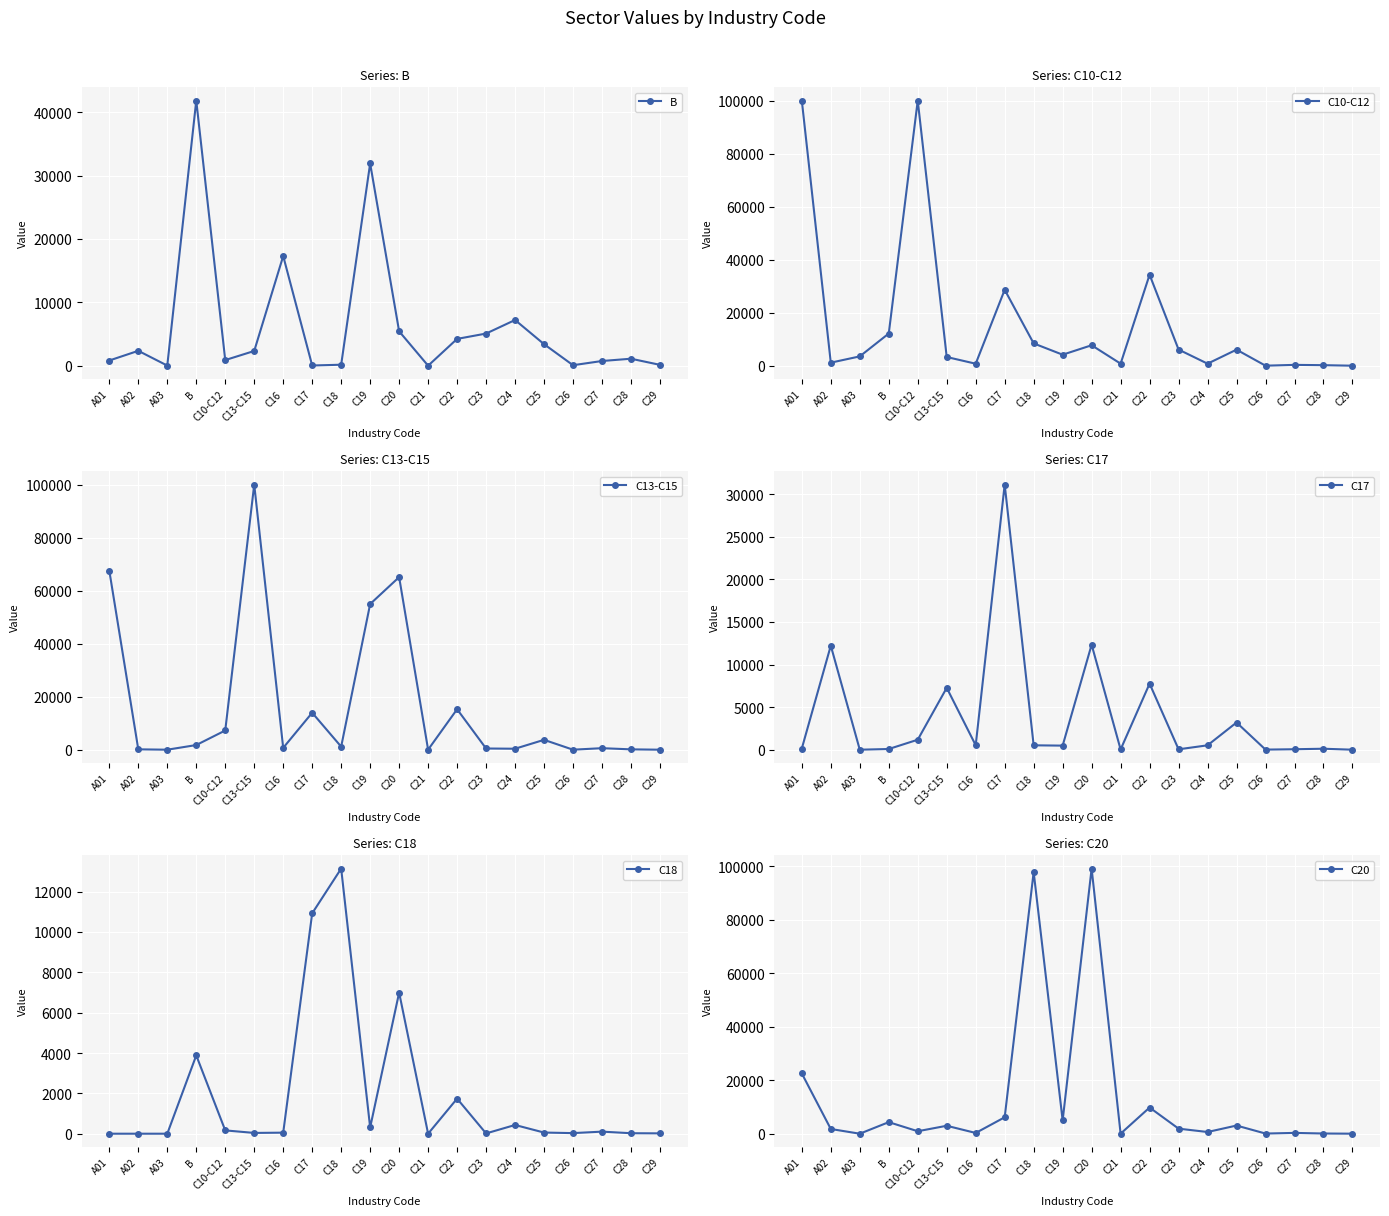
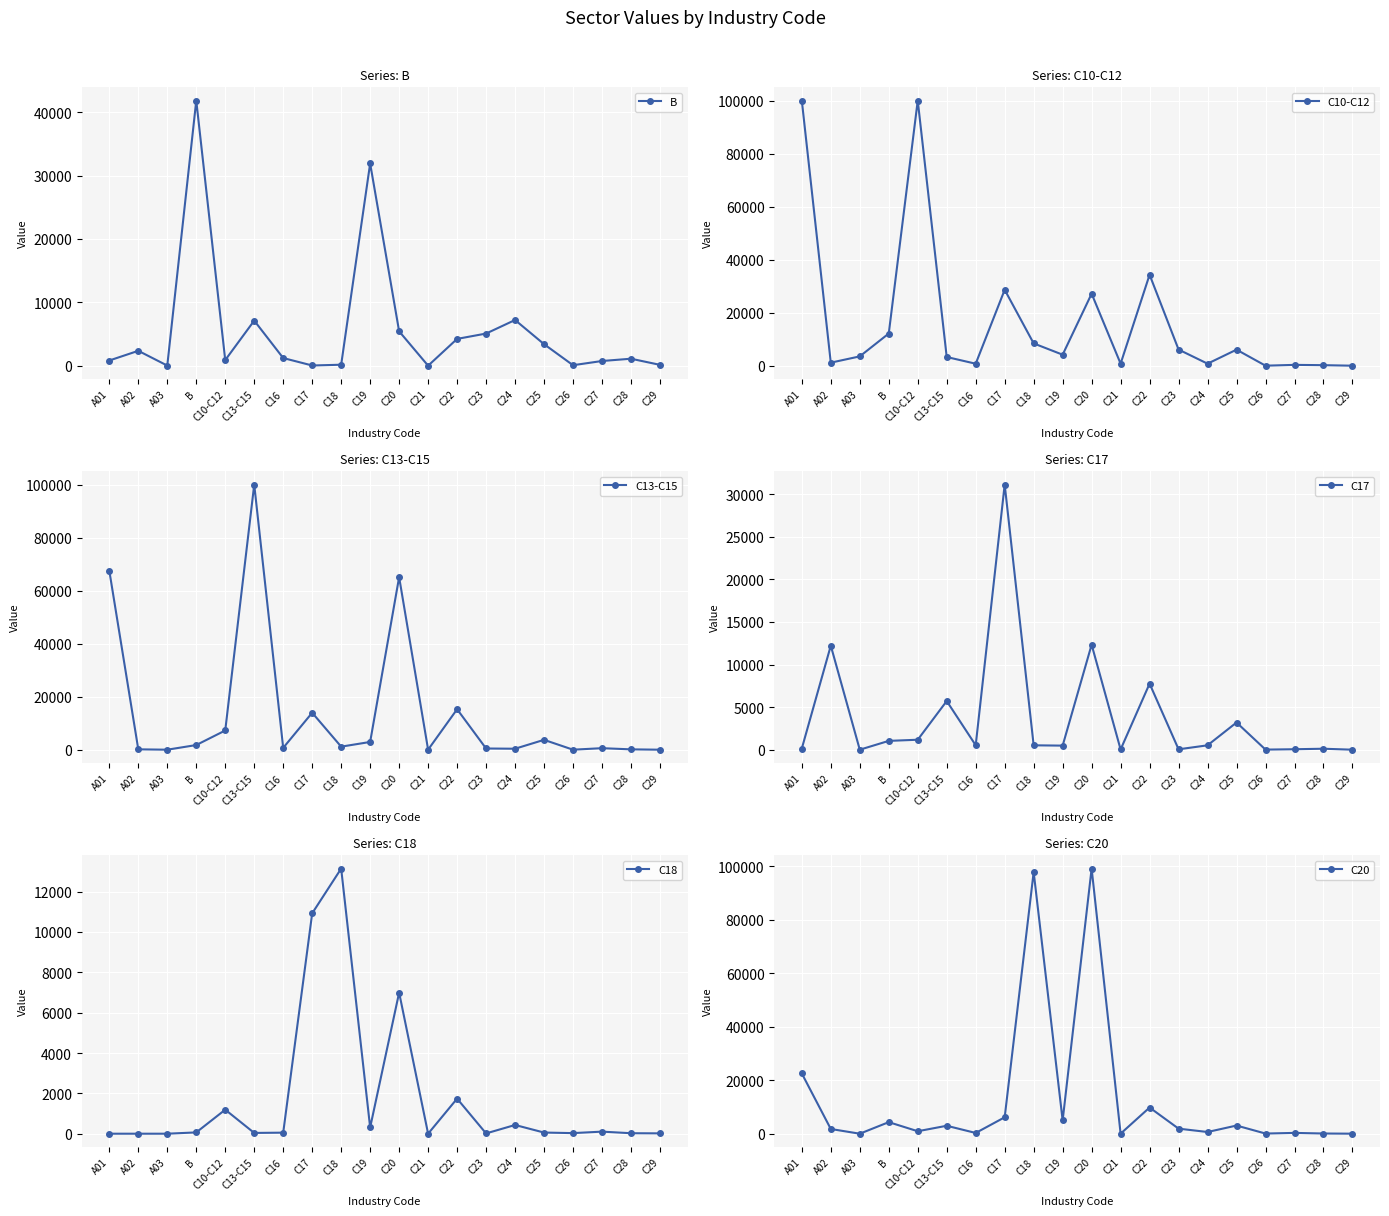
  {
    "Series: B": {
      "A01": 1000,
      "A02": 2000,
      "A03": 0,
      "B": 42000,
      "C10-C12": 1000,
-     "C13-C15": 2000,
-     "C16": 17000,
+     "C13-C15": 7000,
+     "C16": 1000,
      "C17": 0,
      "C18": 0,
      "C19": 32000,
      "C20": 5000,
      "C21": 0,
      "C22": 4000,
      "C23": 5000,
      "C24": 7000,
      "C25": 3000,
      "C26": 0,
      "C27": 1000,
      "C28": 1000,
      "C29": 0
    },
    "Series: C10-C12": {
      "A01": 100000,
      "A02": 1000,
      "A03": 4000,
      "B": 12000,
      "C10-C12": 100000,
      "C13-C15": 3000,
      "C16": 1000,
      "C17": 29000,
      "C18": 8000,
      "C19": 4000,
-     "C20": 8000,
+     "C20": 27000,
      "C21": 1000,
      "C22": 34000,
      "C23": 6000,
      "C24": 1000,
      "C25": 6000,
      "C26": 0,
      "C27": 0,
      "C28": 0,
      "C29": 0
    },
    "Series: C13-C15": {
      "A01": 68000,
      "A02": 0,
      "A03": 0,
      "B": 2000,
      "C10-C12": 7000,
      "C13-C15": 100000,
      "C16": 1000,
      "C17": 14000,
      "C18": 1000,
-     "C19": 55000,
+     "C19": 3000,
      "C20": 65000,
      "C21": 0,
      "C22": 15000,
      "C23": 0,
      "C24": 0,
      "C25": 4000,
      "C26": 0,
      "C27": 1000,
      "C28": 0,
      "C29": 0
    },
    "Series: C17": {
      "A01": 0,
      "A02": 12000,
      "A03": 0,
-     "B": 0,
+     "B": 1000,
      "C10-C12": 1000,
-     "C13-C15": 7000,
+     "C13-C15": 6000,
      "C16": 1000,
      "C17": 31000,
      "C18": 1000,
      "C19": 0,
      "C20": 12000,
      "C21": 0,
      "C22": 8000,
      "C23": 0,
      "C24": 1000,
      "C25": 3000,
      "C26": 0,
      "C27": 0,
      "C28": 0,
      "C29": 0
    },
    "Series: C18": {
      "A01": 0,
      "A02": 0,
      "A03": 0,
-     "B": 3900,
-     "C10-C12": 200,
+     "B": 100,
+     "C10-C12": 1200,
      "C13-C15": 0,
      "C16": 100,
      "C17": 10900,
      "C18": 13100,
      "C19": 300,
      "C20": 7000,
      "C21": 0,
      "C22": 1700,
      "C23": 0,
      "C24": 400,
      "C25": 100,
      "C26": 0,
      "C27": 100,
      "C28": 0,
      "C29": 0
    },
    "Series: C20": {
      "A01": 23000,
      "A02": 2000,
      "A03": 0,
      "B": 4000,
      "C10-C12": 1000,
      "C13-C15": 3000,
      "C16": 0,
      "C17": 6000,
      "C18": 98000,
      "C19": 5000,
      "C20": 99000,
      "C21": 0,
      "C22": 10000,
      "C23": 2000,
      "C24": 1000,
      "C25": 3000,
      "C26": 0,
      "C27": 0,
      "C28": 0,
      "C29": 0
    }
  }
